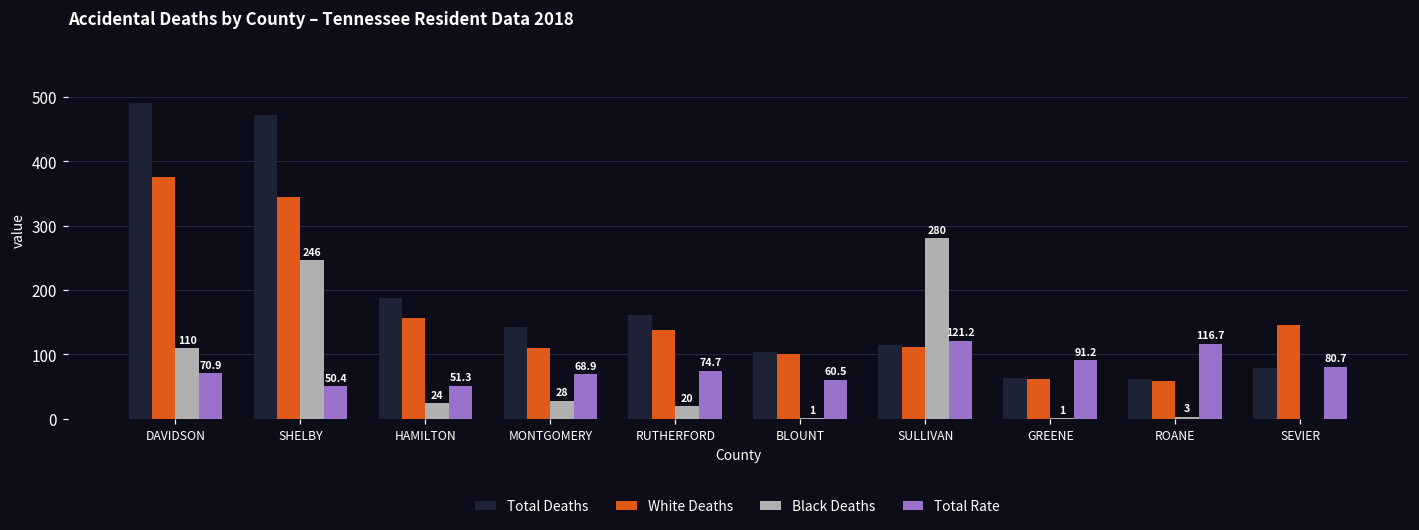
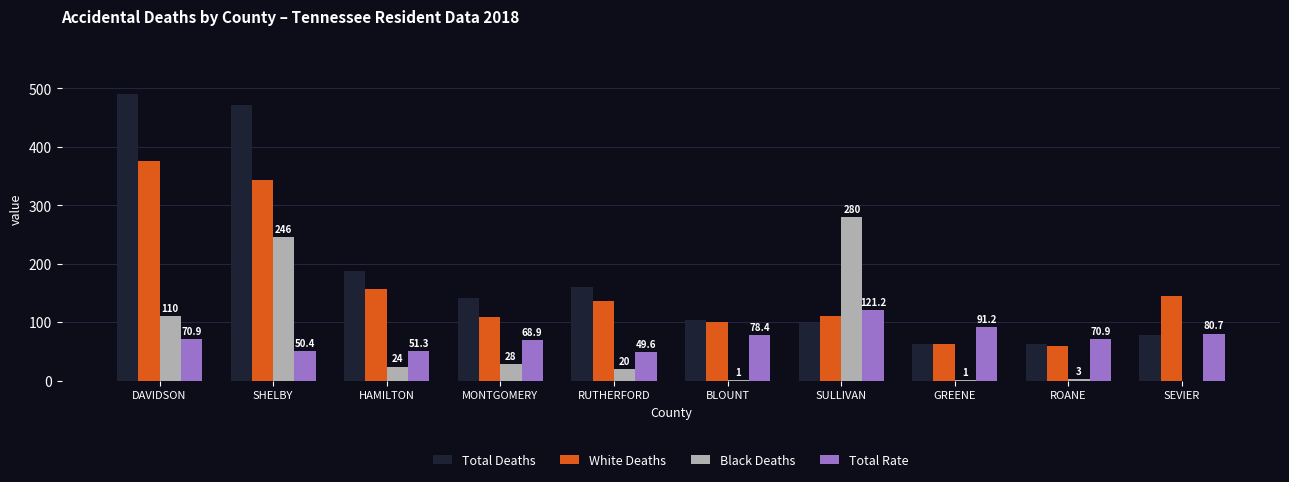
  {
    "Total Deaths": {
      "DAVIDSON": 490,
      "SHELBY": 470,
      "HAMILTON": 190,
      "MONTGOMERY": 140,
      "RUTHERFORD": 160,
      "BLOUNT": 100,
-     "SULLIVAN": 110,
+     "SULLIVAN": 100,
      "GREENE": 60,
      "ROANE": 60,
      "SEVIER": 80
    },
    "White Deaths": {
      "DAVIDSON": 380,
      "SHELBY": 340,
      "HAMILTON": 160,
      "MONTGOMERY": 110,
      "RUTHERFORD": 140,
      "BLOUNT": 100,
      "SULLIVAN": 110,
      "GREENE": 60,
      "ROANE": 60,
      "SEVIER": 150
    },
    "Black Deaths": {
      "DAVIDSON": 110,
      "SHELBY": 246,
      "HAMILTON": 24,
      "MONTGOMERY": 28,
      "RUTHERFORD": 20,
      "BLOUNT": 1,
      "SULLIVAN": 280,
      "GREENE": 1,
      "ROANE": 3
    },
    "Total Rate": {
      "DAVIDSON": 70.9,
      "SHELBY": 50.4,
      "HAMILTON": 51.3,
      "MONTGOMERY": 68.9,
-     "RUTHERFORD": 74.7,
-     "BLOUNT": 60.5,
+     "RUTHERFORD": 49.6,
+     "BLOUNT": 78.4,
      "SULLIVAN": 121.2,
      "GREENE": 91.2,
-     "ROANE": 116.7,
+     "ROANE": 70.9,
      "SEVIER": 80.7
    }
  }
